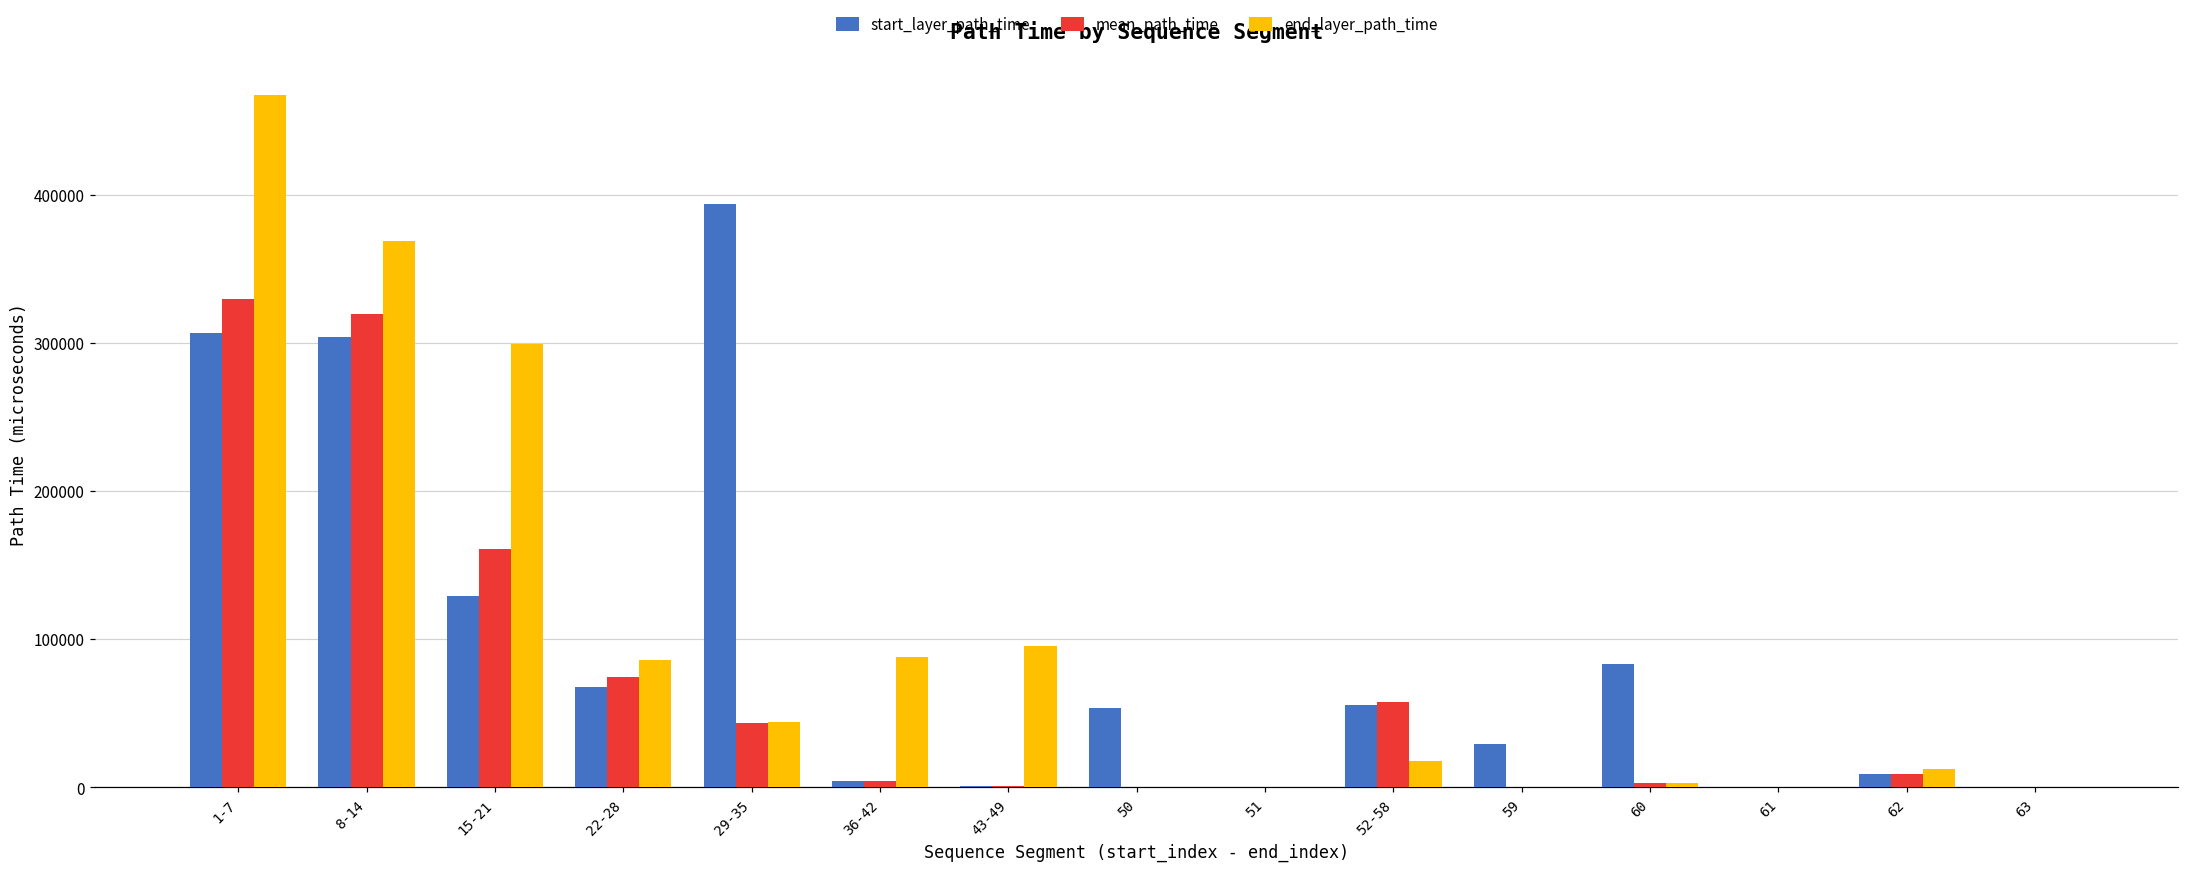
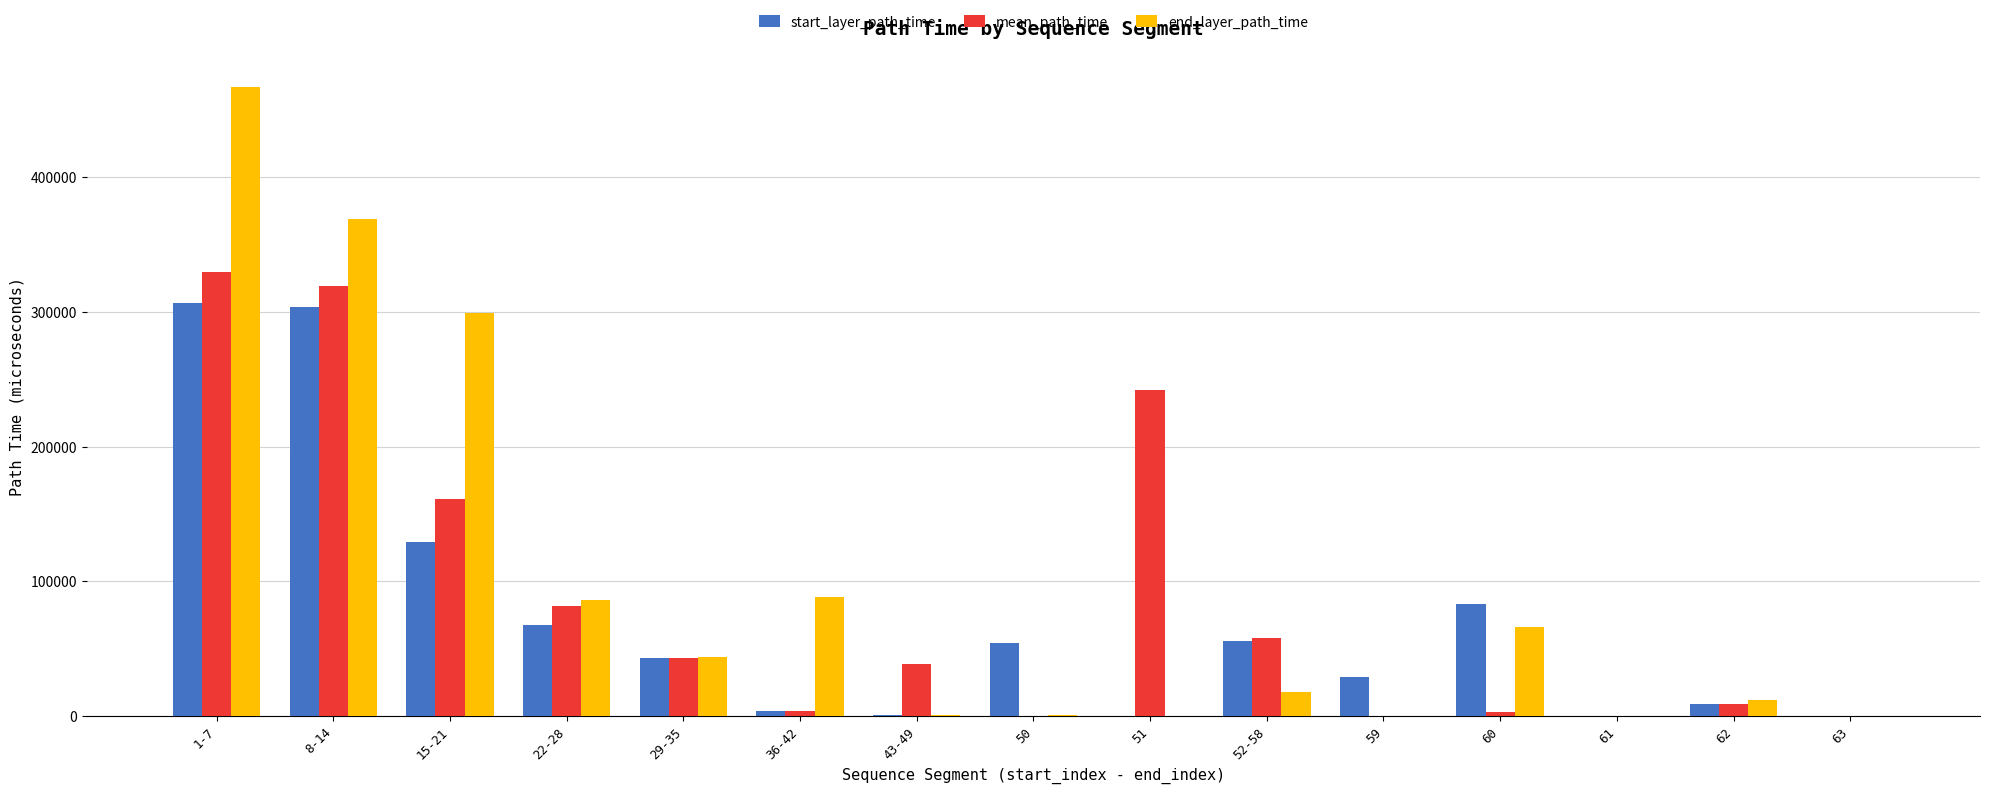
  {
    "start_layer_path_time": {
      "1-7": 306000,
      "8-14": 304000,
      "15-21": 129000,
      "22-28": 68000,
-     "29-35": 394000,
+     "29-35": 43000,
      "36-42": 4000,
      "50": 54000,
      "52-58": 56000,
      "59": 29000,
      "60": 83000,
      "62": 9000
    },
    "mean_path_time": {
      "1-7": 329000,
      "8-14": 319000,
      "15-21": 161000,
-     "22-28": 74000,
+     "22-28": 82000,
      "29-35": 43000,
      "36-42": 4000,
-     "43-49": 1000,
-     "51": 0,
+     "43-49": 39000,
+     "51": 242000,
      "52-58": 58000,
      "60": 3000,
      "62": 9000
    },
    "end_layer_path_time": {
      "1-7": 467000,
      "8-14": 369000,
      "15-21": 299000,
      "22-28": 86000,
      "29-35": 44000,
      "36-42": 88000,
-     "43-49": 95000,
+     "43-49": 1000,
      "52-58": 18000,
-     "60": 3000,
+     "60": 66000,
      "62": 12000
    }
  }
